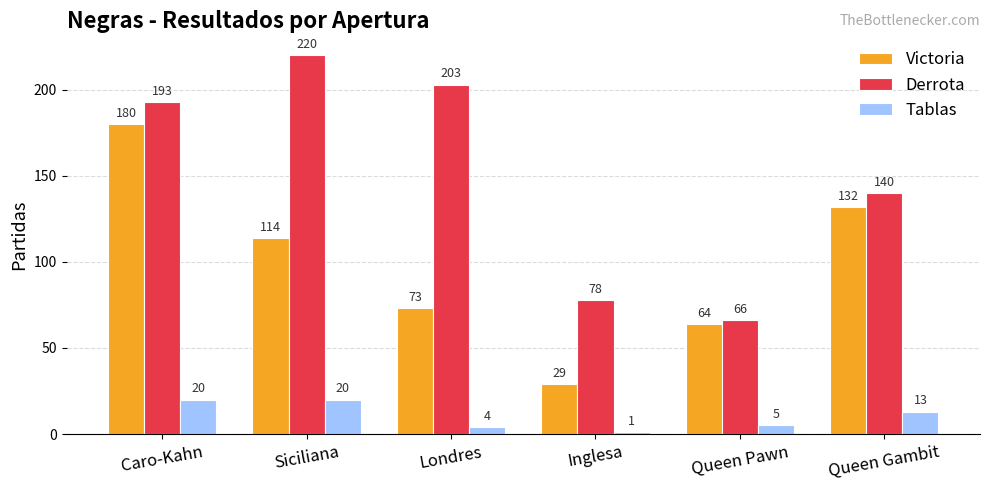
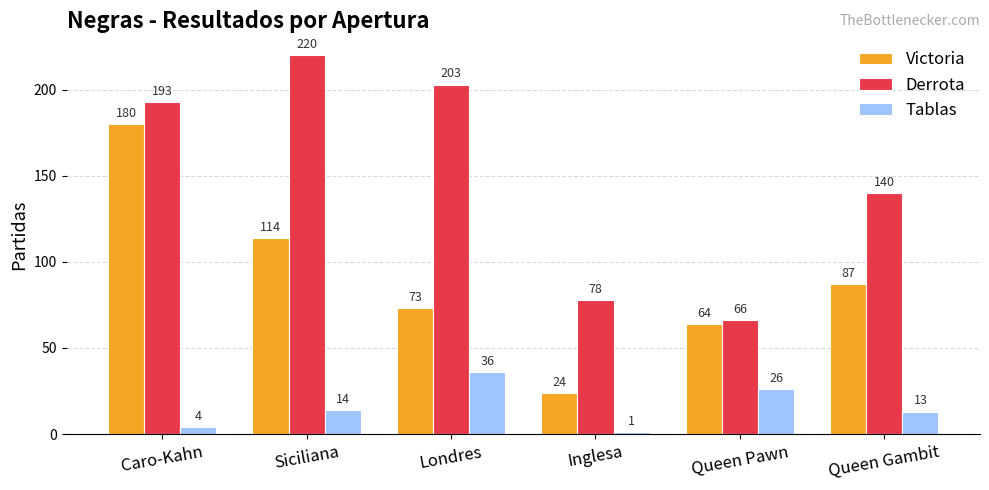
  {
    "Victoria": {
      "Caro-Kahn": 180,
      "Siciliana": 114,
      "Londres": 73,
-     "Inglesa": 29,
+     "Inglesa": 24,
      "Queen Pawn": 64,
-     "Queen Gambit": 132
+     "Queen Gambit": 87
    },
    "Derrota": {
      "Caro-Kahn": 193,
      "Siciliana": 220,
      "Londres": 203,
      "Inglesa": 78,
      "Queen Pawn": 66,
      "Queen Gambit": 140
    },
    "Tablas": {
-     "Caro-Kahn": 20,
-     "Siciliana": 20,
-     "Londres": 4,
+     "Caro-Kahn": 4,
+     "Siciliana": 14,
+     "Londres": 36,
      "Inglesa": 1,
-     "Queen Pawn": 5,
+     "Queen Pawn": 26,
      "Queen Gambit": 13
    }
  }
